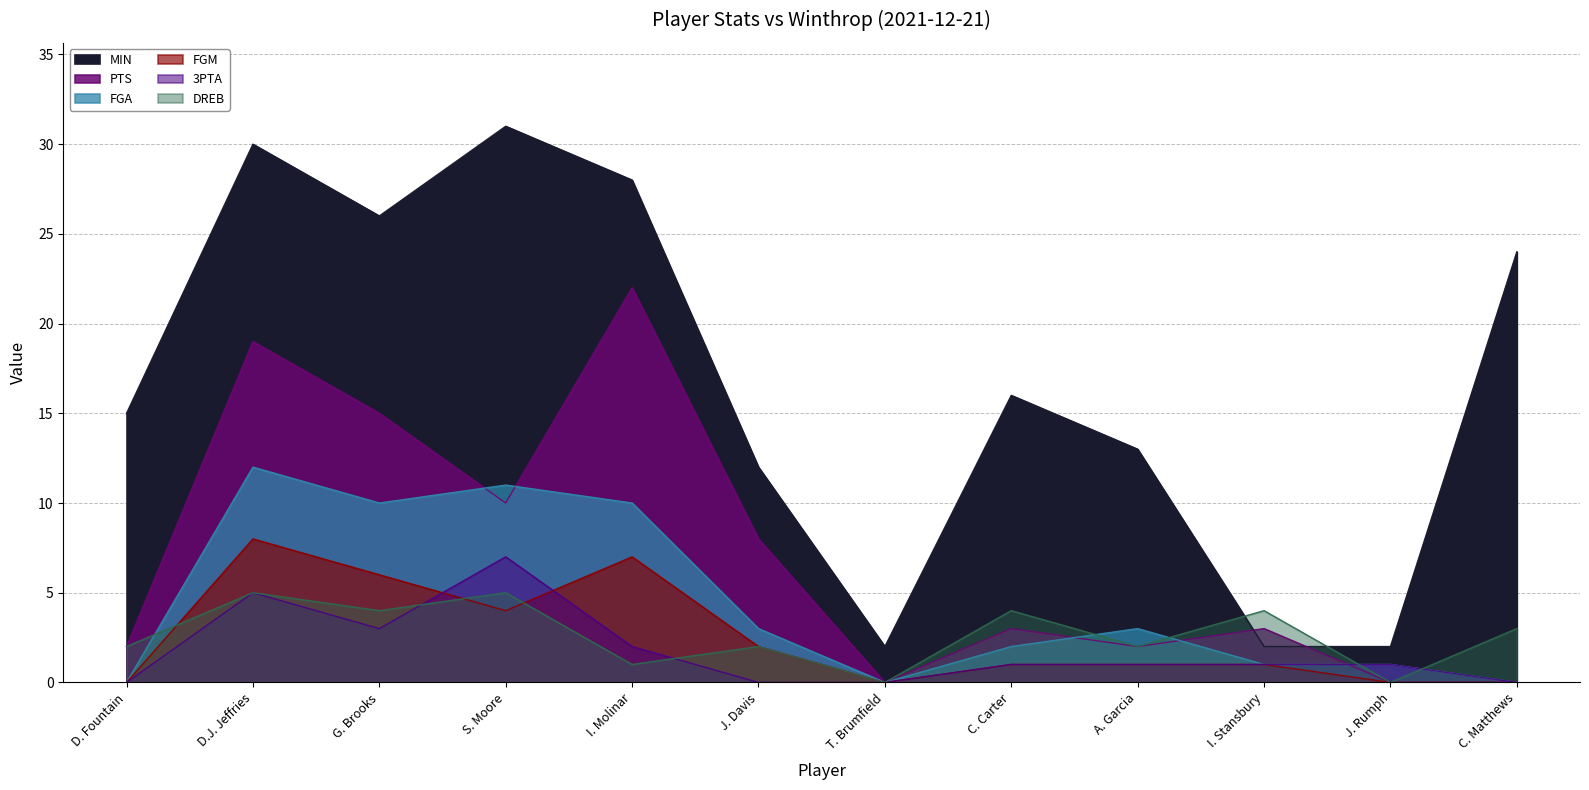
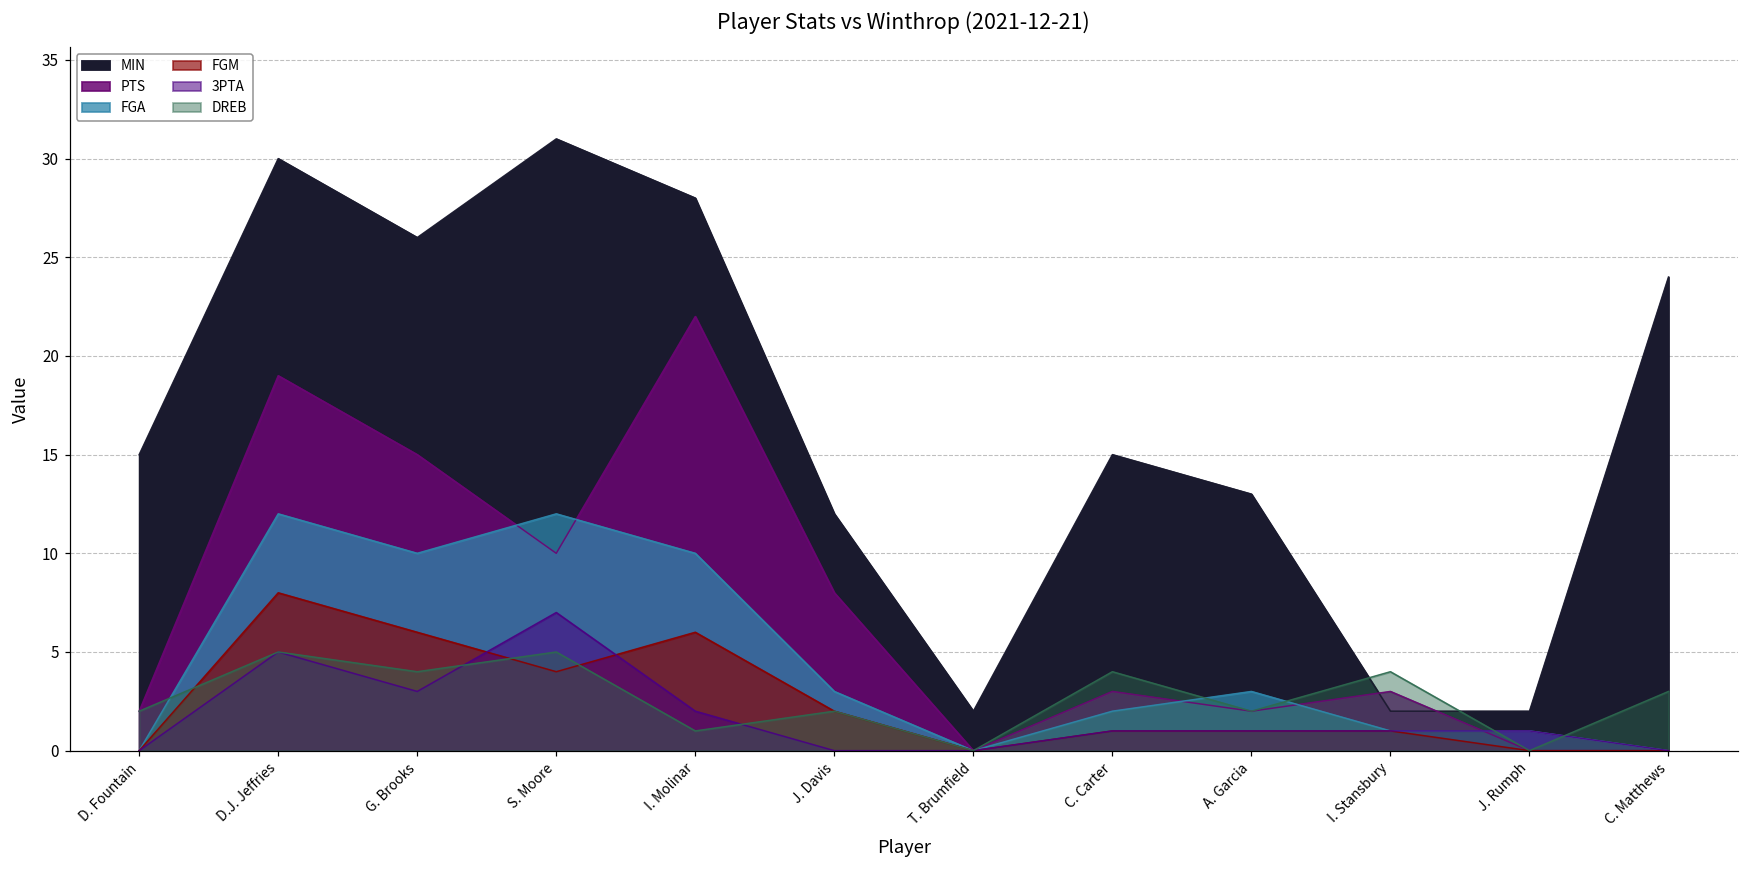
  {
    "MIN": {
      "D. Fountain": 15,
      "D.J. Jeffries": 30,
      "G. Brooks": 26,
      "S. Moore": 31,
      "I. Molinar": 28,
      "J. Davis": 12,
      "T. Brumfield": 2,
-     "C. Carter": 16,
+     "C. Carter": 15,
      "A. Garcia": 13,
      "I. Stansbury": 2,
      "J. Rumph": 2,
      "C. Matthews": 24
    },
    "FGA": {
      "D.J. Jeffries": 12,
      "G. Brooks": 10,
-     "S. Moore": 11,
+     "S. Moore": 12,
      "I. Molinar": 10,
      "J. Davis": 3,
      "C. Carter": 2,
      "A. Garcia": 3
    },
    "FGM": {
      "D.J. Jeffries": 8,
      "G. Brooks": 6,
      "S. Moore": 4,
-     "I. Molinar": 7
+     "I. Molinar": 6
    },
    "DREB": {
      "G. Brooks": 4,
      "S. Moore": 5,
      "I. Molinar": 1,
      "C. Carter": 4,
      "I. Stansbury": 4,
      "C. Matthews": 3
    }
  }
